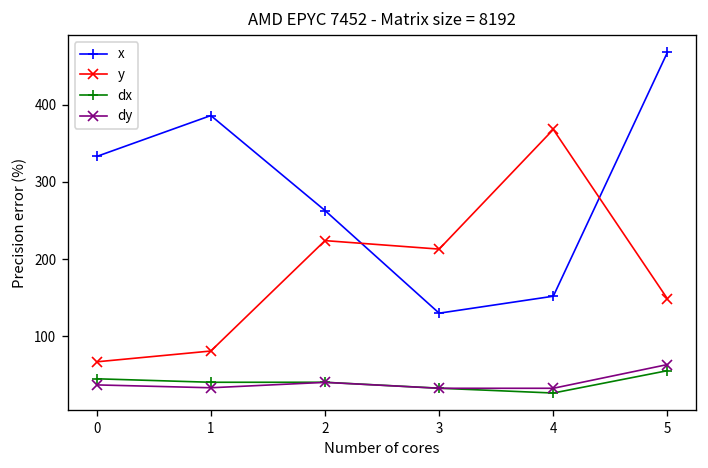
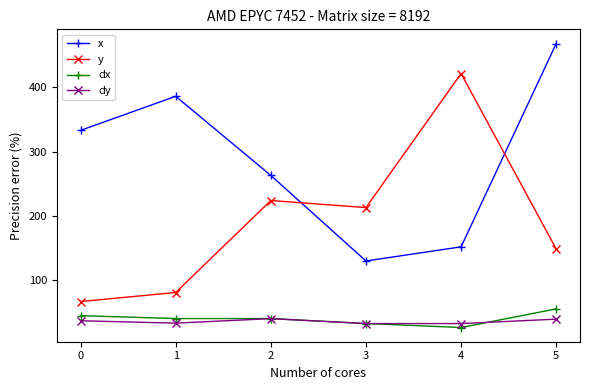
  {
    "x": {
      "0": 330,
      "1": 390,
      "2": 260,
      "3": 130,
      "4": 150,
      "5": 470
    },
    "y": {
      "0": 70,
      "1": 80,
      "2": 220,
      "3": 210,
-     "4": 370,
+     "4": 420,
      "5": 150
    },
    "dx": {
      "0": 50,
      "1": 40,
      "4": 30,
      "5": 60
    },
    "dy": {
      "0": 40,
      "1": 30,
      "4": 30,
-     "5": 60
+     "5": 40
    }
  }
